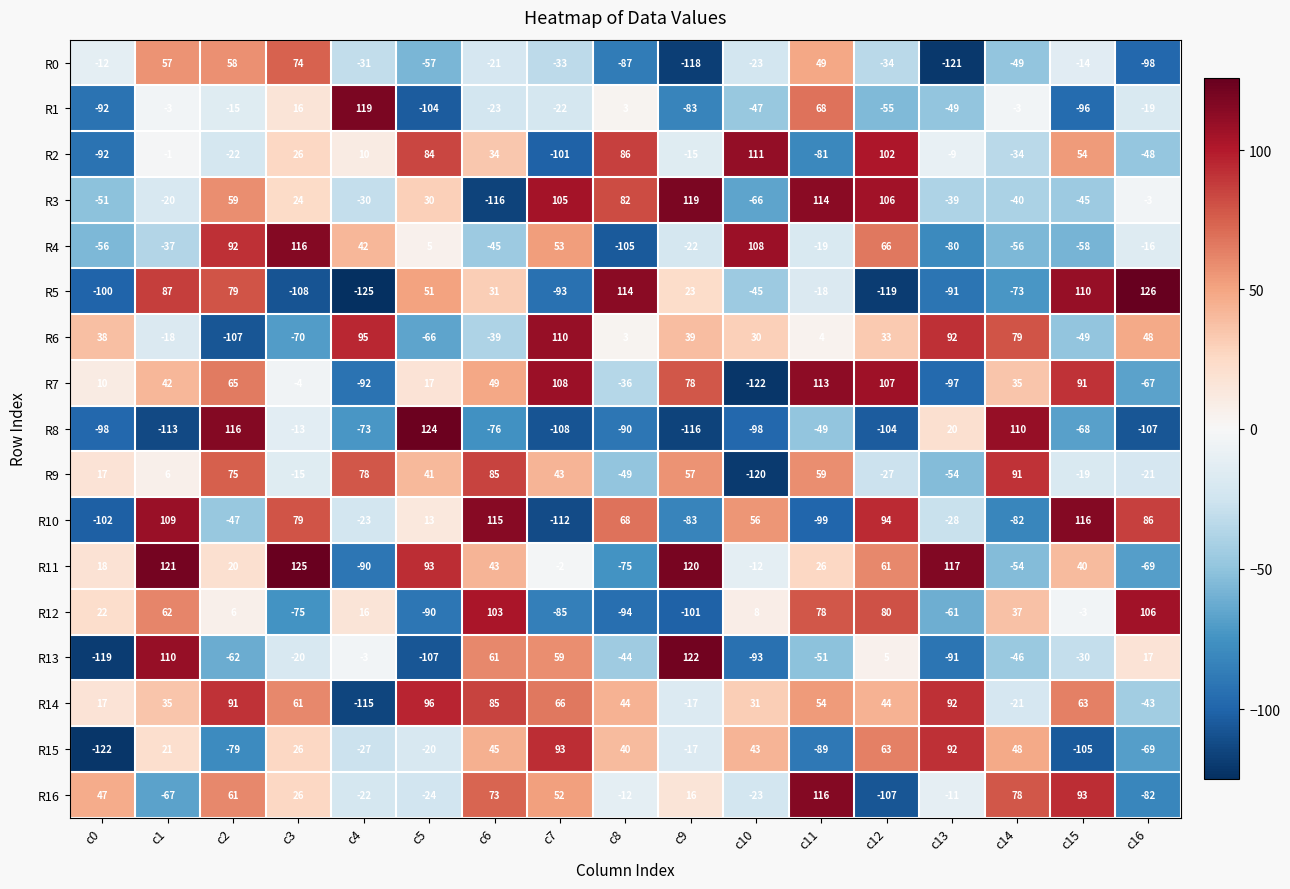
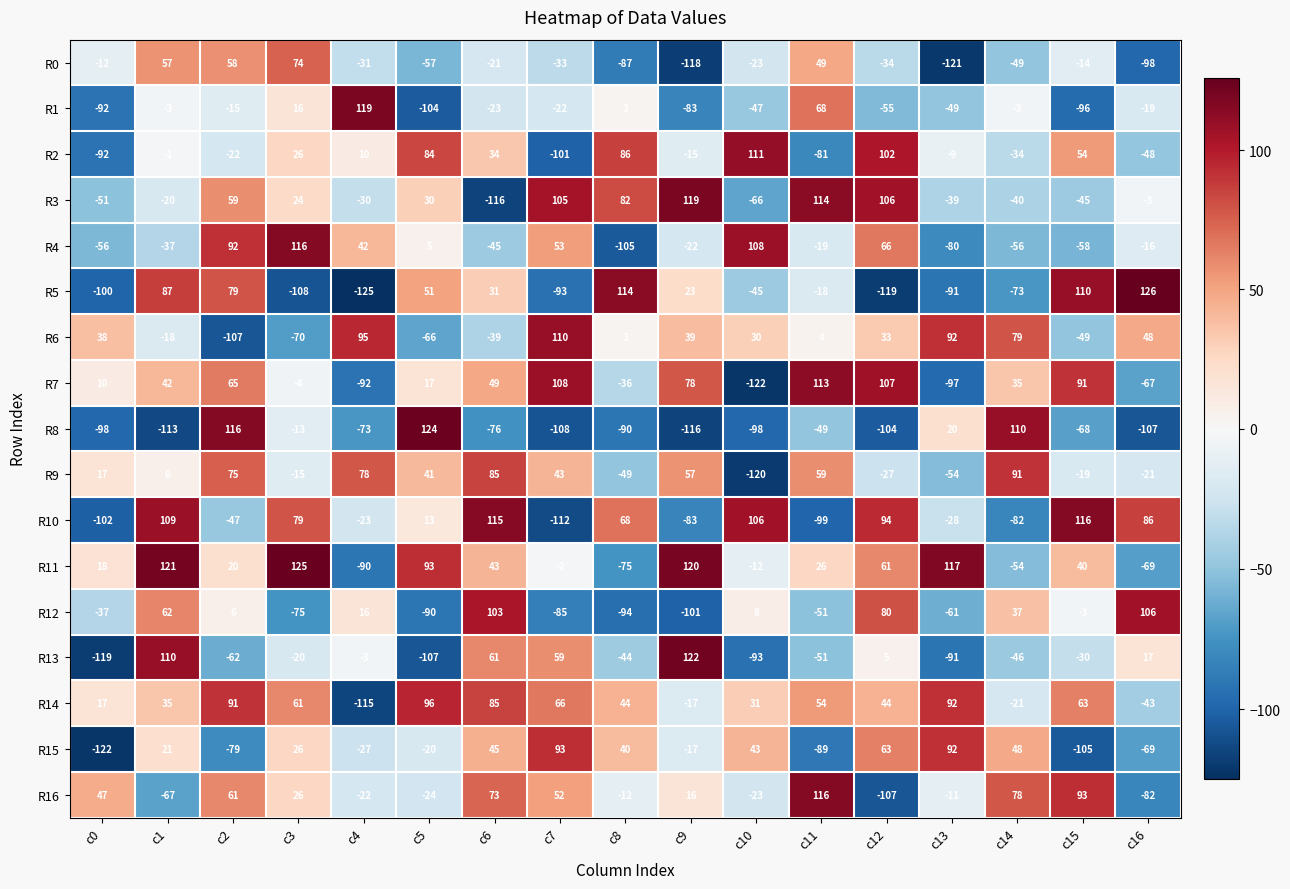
  {
    "R10": {
      "c0": -102,
      "c1": 109,
      "c2": -47,
      "c3": 79,
      "c6": 115,
      "c7": -112,
      "c8": 68,
      "c9": -83,
-     "c10": 56,
+     "c10": 106,
      "c11": -99,
      "c12": 94,
      "c13": -28,
      "c14": -82,
      "c15": 116,
      "c16": 86
    },
    "R12": {
-     "c0": 22,
+     "c0": -37,
      "c1": 62,
      "c3": -75,
      "c5": -90,
      "c6": 103,
      "c7": -85,
      "c8": -94,
      "c9": -101,
-     "c11": 78,
+     "c11": -51,
      "c12": 80,
      "c13": -61,
      "c14": 37,
      "c16": 106
    }
  }
